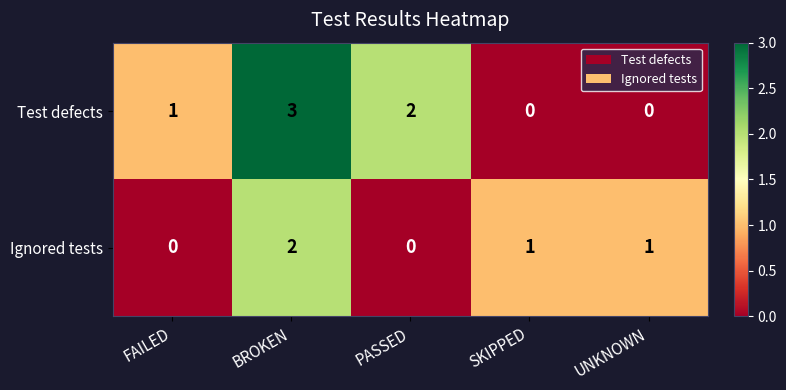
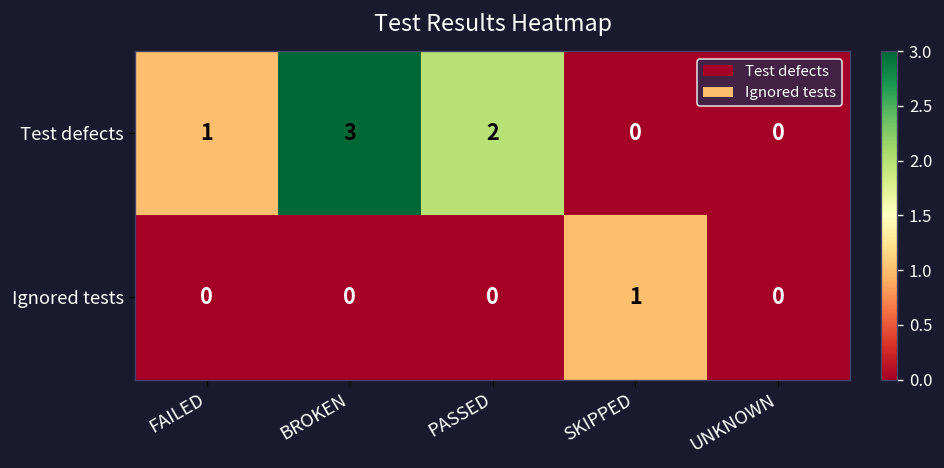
  {
    "Test defects": {
      "FAILED": 1,
      "BROKEN": 3,
      "PASSED": 2,
      "SKIPPED": 0,
      "UNKNOWN": 0
    },
    "Ignored tests": {
      "FAILED": 0,
-     "BROKEN": 2,
+     "BROKEN": 0,
      "PASSED": 0,
      "SKIPPED": 1,
-     "UNKNOWN": 1
+     "UNKNOWN": 0
    }
  }
